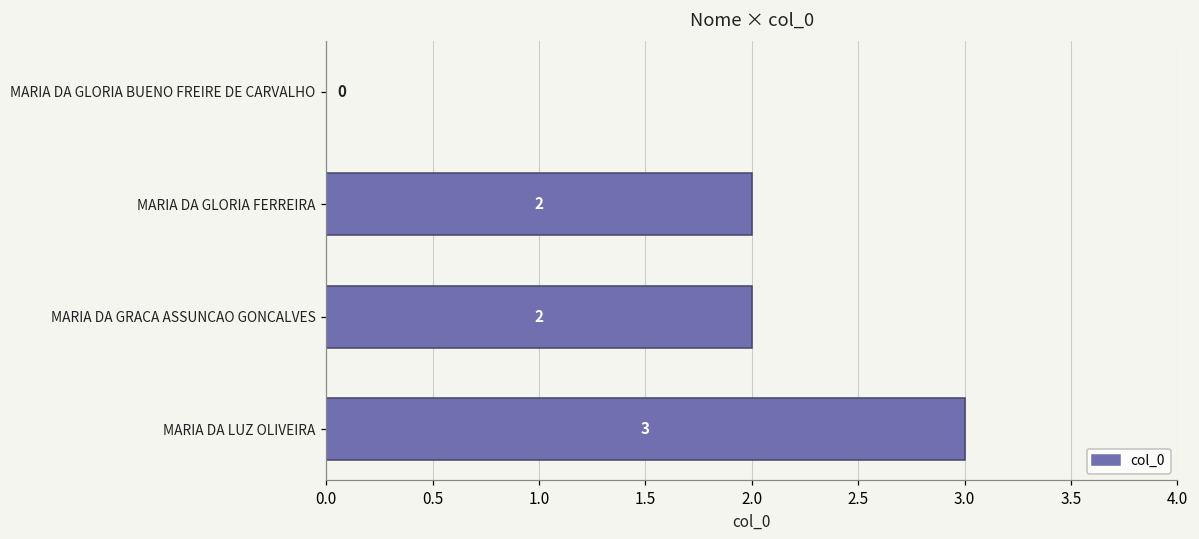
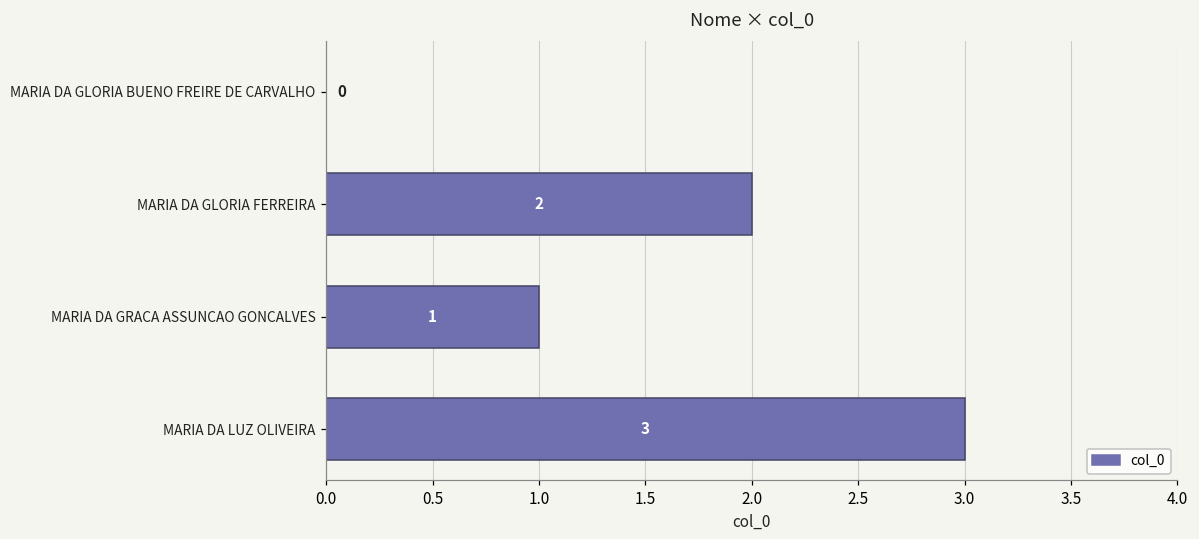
  {
    "MARIA DA GLORIA BUENO FREIRE DE CARVALHO": 0,
    "MARIA DA GLORIA FERREIRA": 2,
-   "MARIA DA GRACA ASSUNCAO GONCALVES": 2,
+   "MARIA DA GRACA ASSUNCAO GONCALVES": 1,
    "MARIA DA LUZ OLIVEIRA": 3
  }
